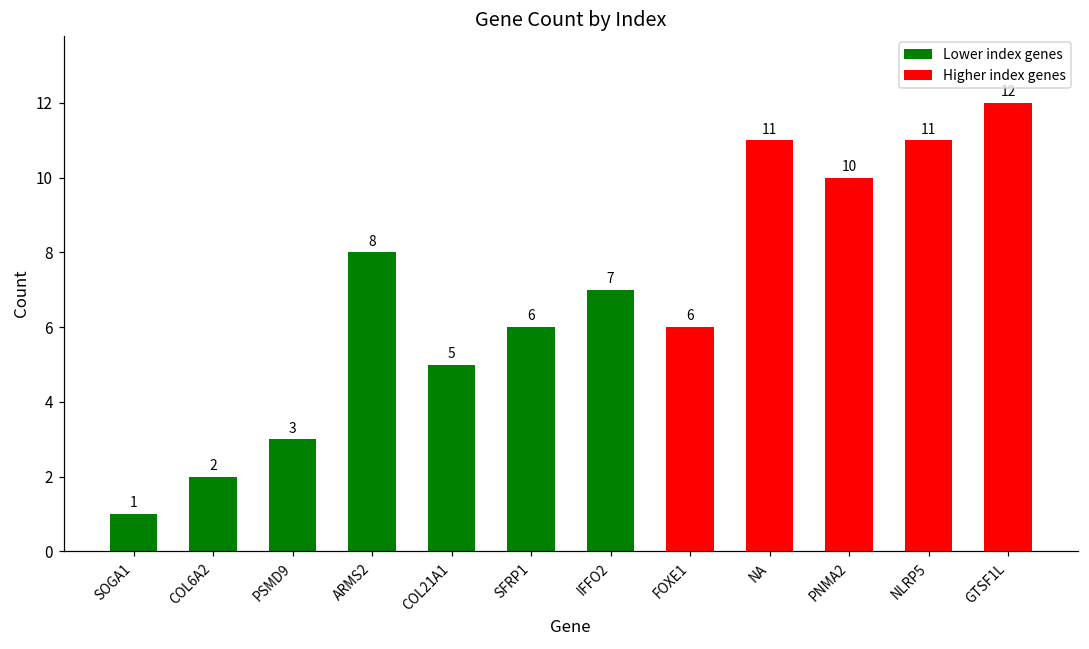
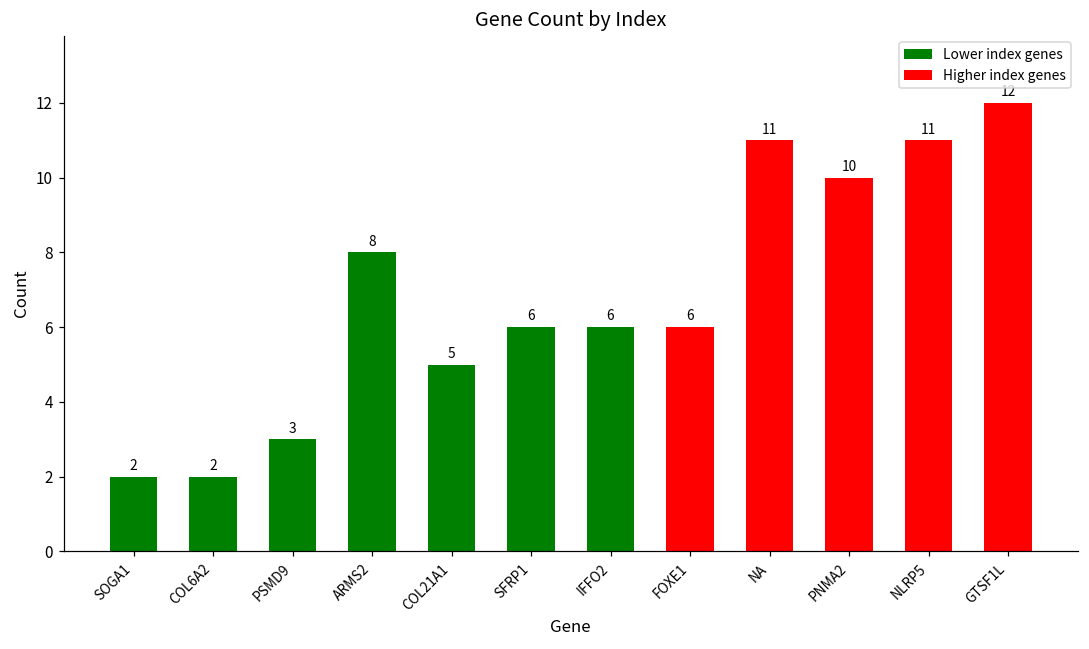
  {
-   "SOGA1": 1,
+   "SOGA1": 2,
    "COL6A2": 2,
    "PSMD9": 3,
    "ARMS2": 8,
    "COL21A1": 5,
    "SFRP1": 6,
-   "IFFO2": 7,
+   "IFFO2": 6,
    "FOXE1": 6,
    "NA": 11,
    "PNMA2": 10,
    "NLRP5": 11
  }
